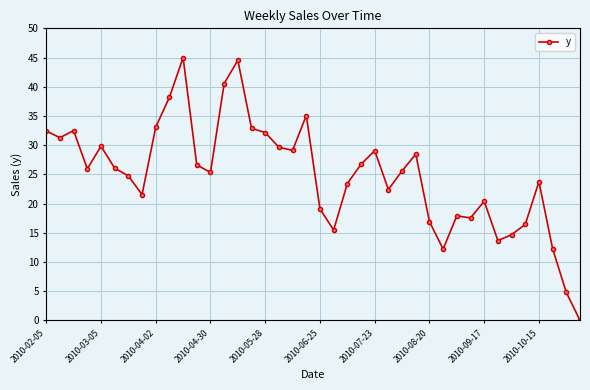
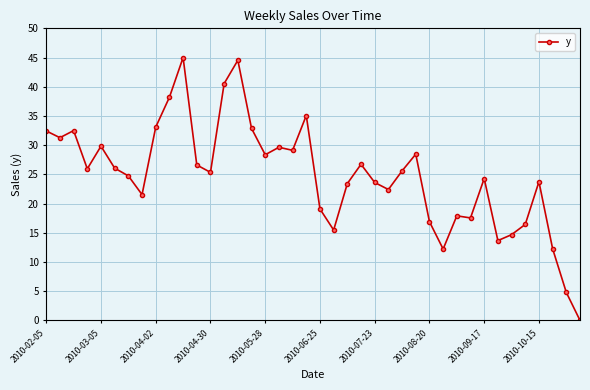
  {
    "2010-02-05": 32,
    "2010-03-05": 30,
    "2010-04-02": 33,
    "2010-04-30": 25,
-   "2010-05-28": 32,
+   "2010-05-28": 28,
    "2010-06-25": 19,
-   "2010-07-23": 29,
+   "2010-07-23": 24,
    "2010-08-20": 17,
-   "2010-09-17": 20,
+   "2010-09-17": 24,
    "2010-10-15": 24
  }
